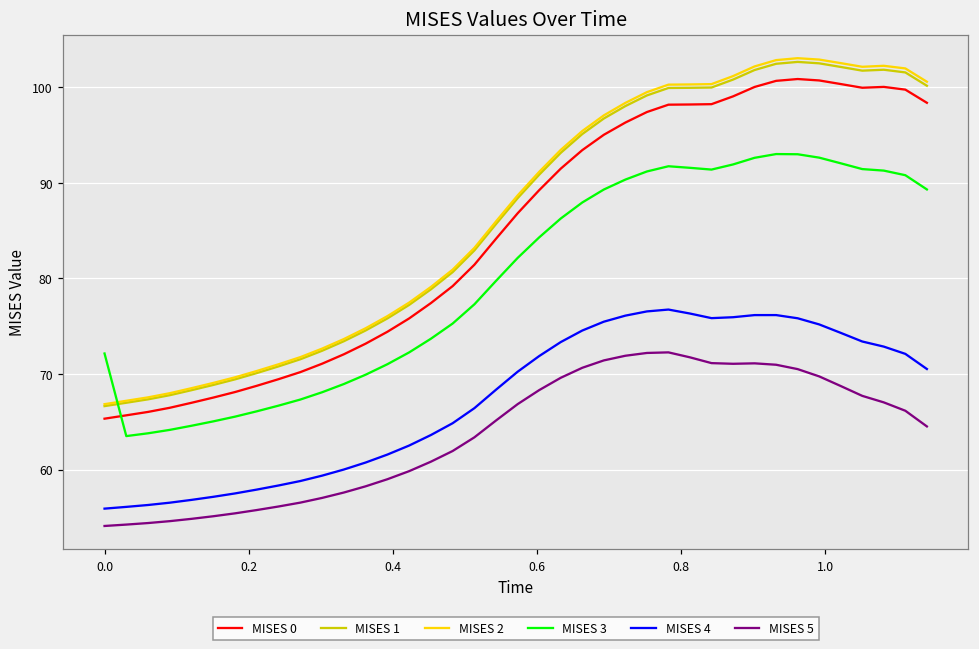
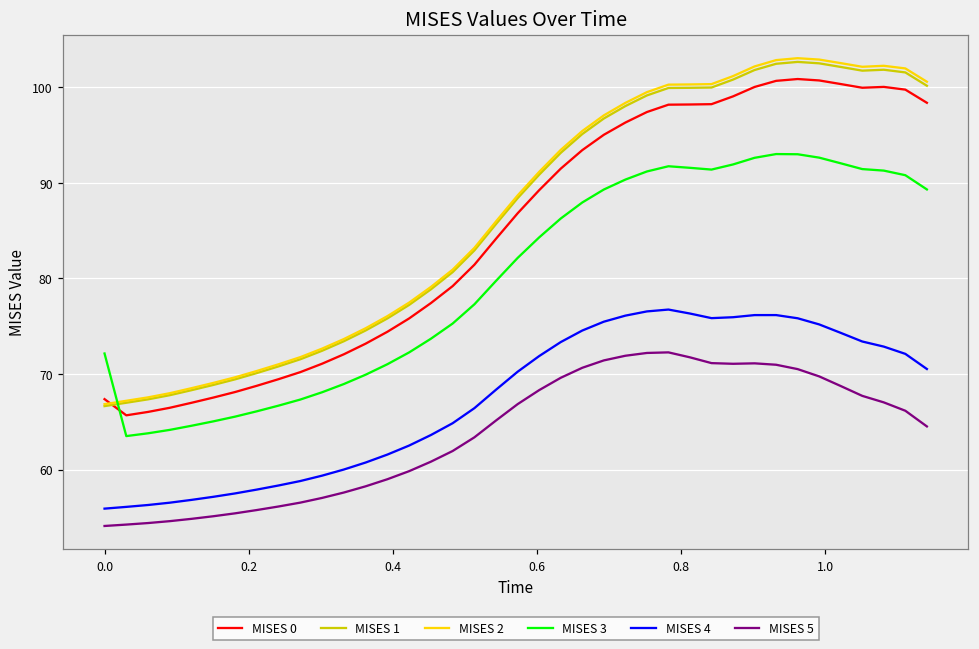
  {
    "MISES 0": {
-     "0.0": 65
+     "0.0": 67
    },
    "MISES 3": {
      "0.0": 72
    },
    "MISES 4": {
      "0.0": 56
    },
    "MISES 5": {
      "0.0": 54
    }
  }
